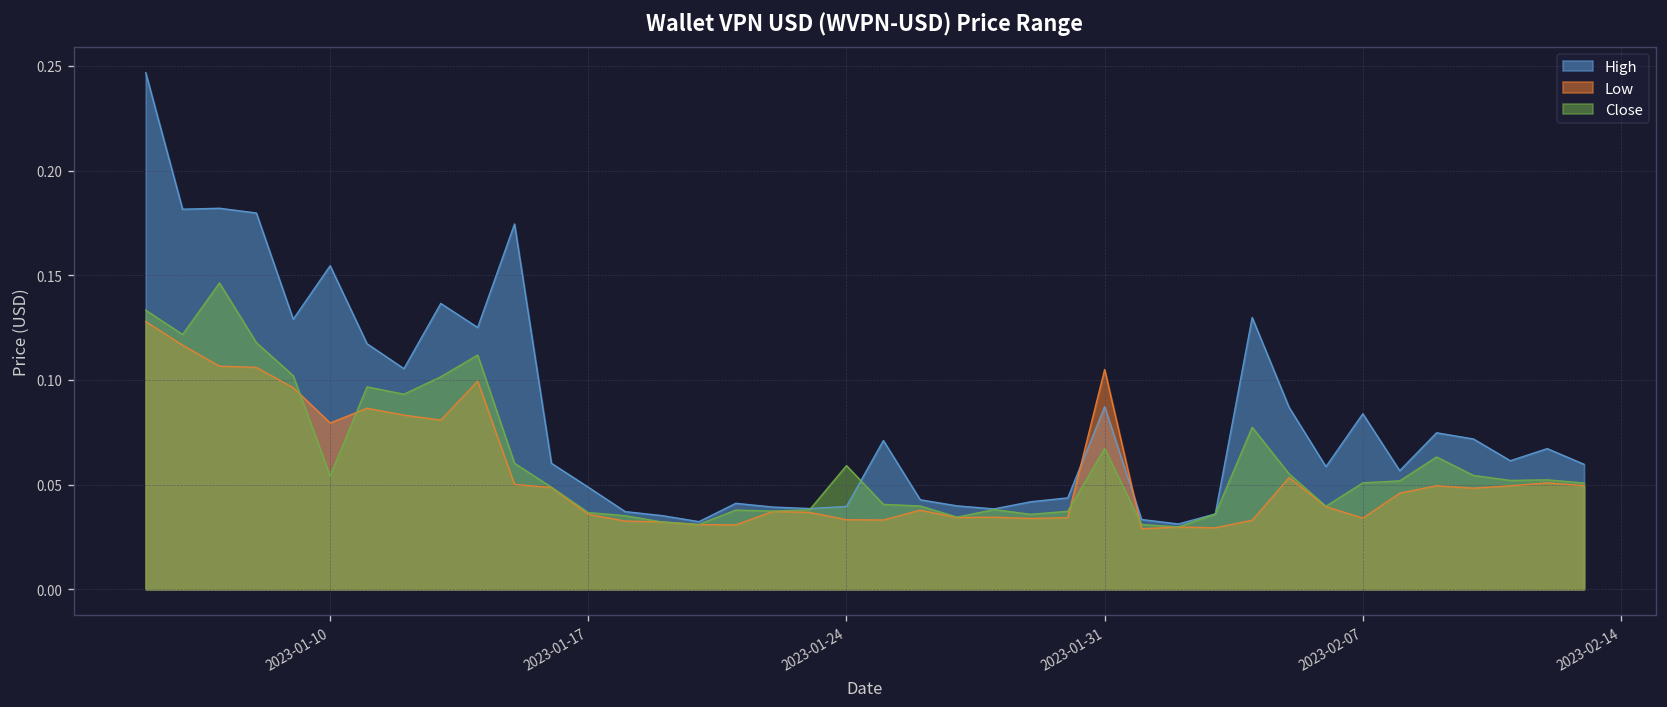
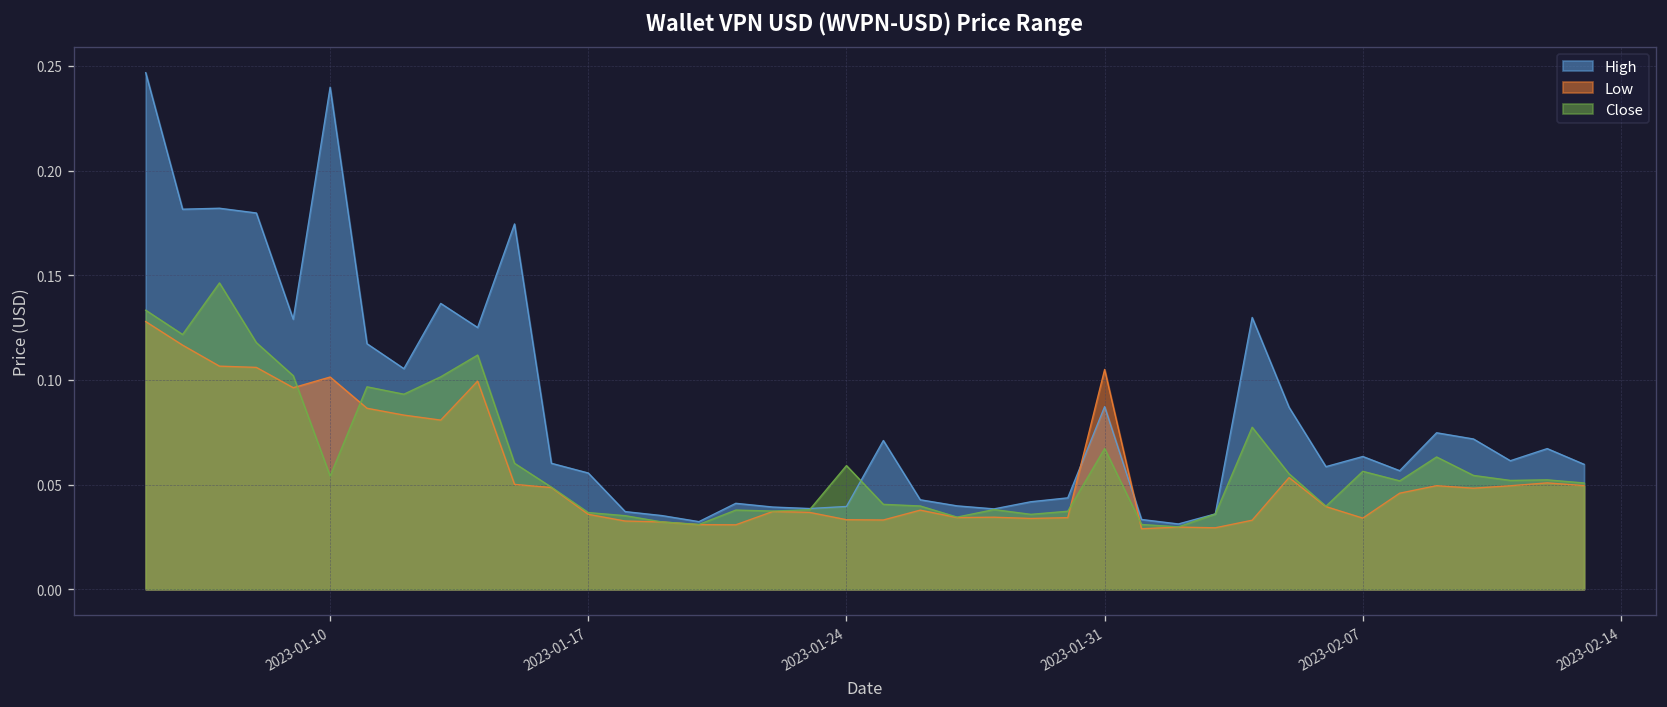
  {
    "High": {
-     "2023-01-10": 0.155,
-     "2023-01-17": 0.049,
+     "2023-01-10": 0.240,
+     "2023-01-17": 0.056,
      "2023-01-24": 0.040,
      "2023-01-31": 0.087,
-     "2023-02-07": 0.084
+     "2023-02-07": 0.063
    },
    "Low": {
-     "2023-01-10": 0.079,
+     "2023-01-10": 0.101,
      "2023-01-24": 0.033,
      "2023-01-31": 0.105,
      "2023-02-07": 0.034
    },
    "Close": {
      "2023-01-10": 0.054,
      "2023-01-24": 0.059,
      "2023-01-31": 0.067,
-     "2023-02-07": 0.051
+     "2023-02-07": 0.056
    }
  }
